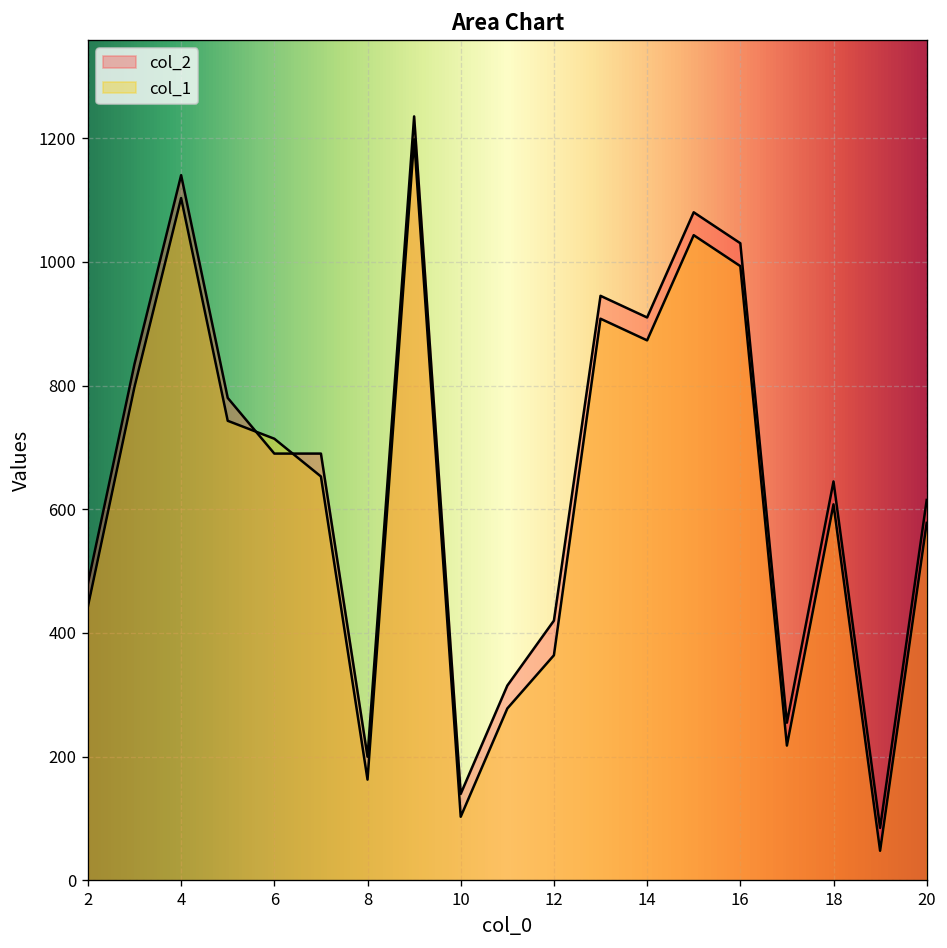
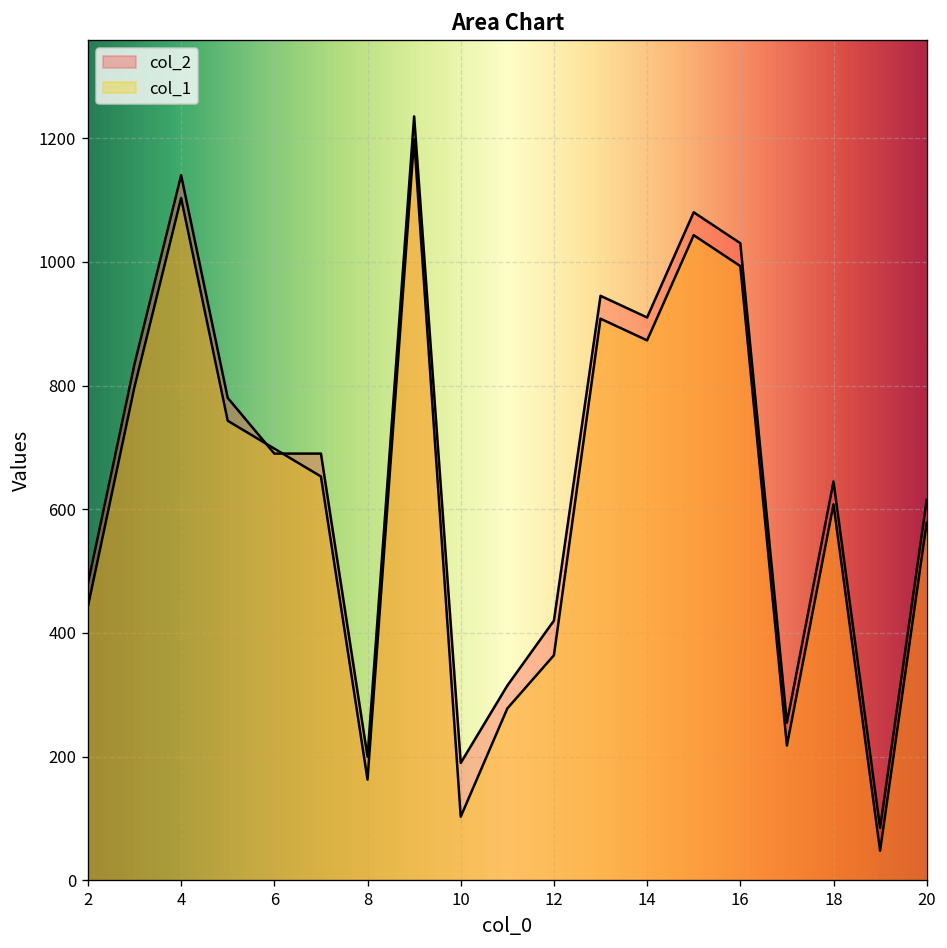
  {
    "col_2": {
      "2": 480,
      "4": 1140,
      "6": 690,
      "8": 200,
-     "10": 140,
+     "10": 190,
      "12": 420,
      "14": 910,
      "16": 1030,
      "18": 650,
      "20": 620
    },
    "col_1": {
      "2": 440,
      "4": 1100,
-     "6": 710,
+     "6": 700,
      "8": 160,
      "10": 100,
      "12": 360,
      "14": 870,
      "16": 990,
      "18": 610,
      "20": 580
    }
  }
